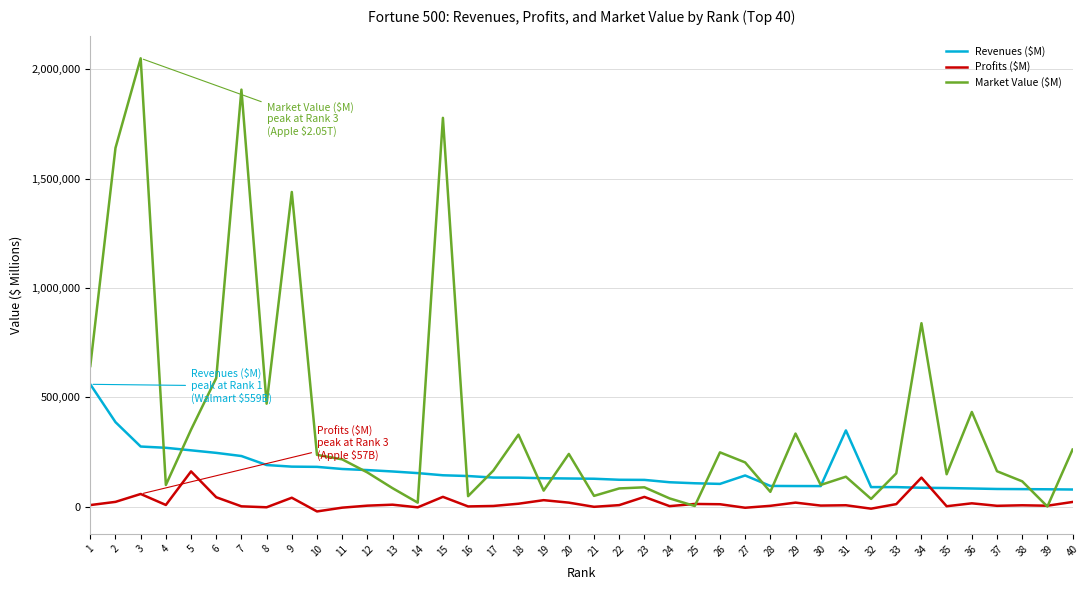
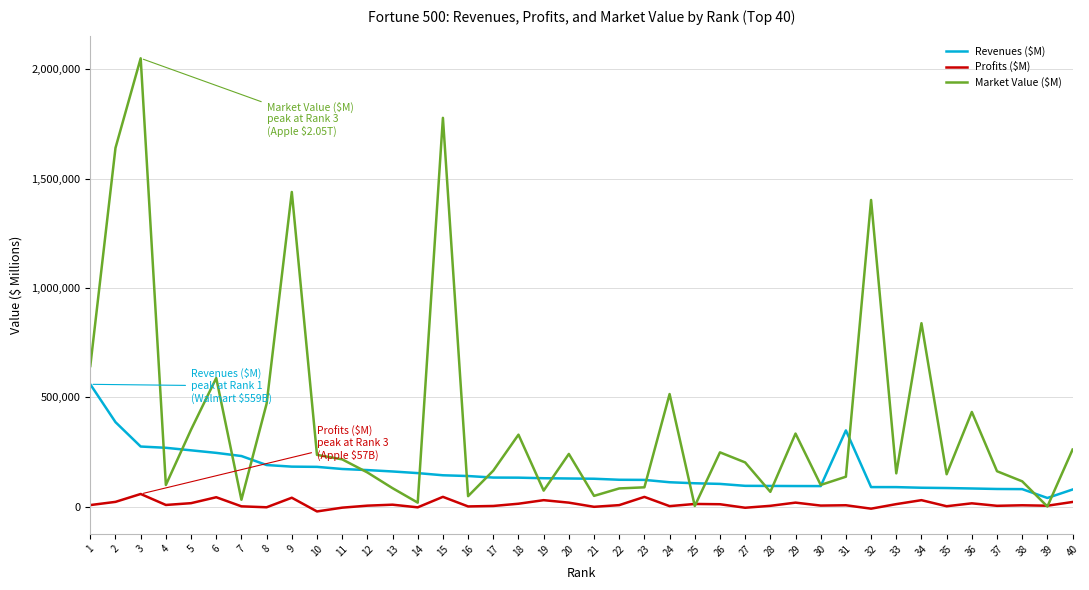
  {
    "Revenues ($M)": {
      "1": "560,000",
      "2": "390,000",
      "3": "270,000",
      "4": "270,000",
      "5": "260,000",
      "6": "250,000",
      "7": "230,000",
      "8": "190,000",
      "9": "180,000",
      "10": "180,000",
      "11": "170,000",
      "13": "160,000",
      "14": "150,000",
      "15": "140,000",
      "16": "140,000",
      "17": "130,000",
      "18": "130,000",
      "19": "130,000",
      "20": "130,000",
      "21": "130,000",
      "22": "120,000",
      "23": "120,000",
      "24": "110,000",
      "25": "110,000",
      "26": "100,000",
-     "27": "140,000",
+     "27": "90,000",
      "28": "90,000",
      "29": "90,000",
      "31": "350,000",
      "32": "90,000",
      "33": "90,000",
      "34": "90,000",
      "35": "80,000",
      "36": "80,000",
      "37": "80,000",
      "38": "80,000",
-     "39": "80,000",
+     "39": "40,000",
      "40": "80,000"
    },
    "Profits ($M)": {
      "1": "10,000",
      "2": "20,000",
      "3": "60,000",
      "4": "10,000",
-     "5": "160,000",
+     "5": "20,000",
      "6": "40,000",
      "7": "0",
      "8": "0",
      "9": "40,000",
      "10": "-20,000",
      "11": "-10,000",
      "12": "0",
      "13": "10,000",
      "14": "0",
      "15": "40,000",
      "16": "0",
      "17": "0",
      "18": "10,000",
      "19": "30,000",
      "20": "20,000",
      "21": "0",
      "22": "10,000",
      "23": "40,000",
      "24": "0",
      "26": "10,000",
      "27": "-10,000",
      "28": "0",
      "29": "20,000",
      "30": "0",
      "31": "10,000",
      "32": "-10,000",
      "33": "10,000",
-     "34": "130,000",
+     "34": "30,000",
      "35": "0",
      "36": "10,000",
      "37": "0",
      "38": "10,000",
      "40": "20,000"
    },
    "Market Value ($M)": {
      "1": "640,000",
      "2": "1,640,000",
      "3": "2,050,000",
      "4": "100,000",
      "5": "350,000",
      "6": "590,000",
-     "7": "1,910,000",
+     "7": "30,000",
      "8": "470,000",
      "9": "1,440,000",
      "10": "240,000",
      "11": "220,000",
      "13": "80,000",
      "14": "20,000",
      "15": "1,780,000",
      "16": "50,000",
      "17": "160,000",
      "18": "330,000",
      "19": "70,000",
      "20": "240,000",
      "21": "50,000",
      "22": "80,000",
      "23": "90,000",
-     "24": "40,000",
+     "24": "510,000",
      "26": "250,000",
      "27": "200,000",
      "28": "70,000",
      "29": "330,000",
      "31": "140,000",
-     "32": "30,000",
+     "32": "1,400,000",
      "33": "150,000",
      "34": "840,000",
      "35": "150,000",
      "36": "430,000",
      "37": "160,000",
      "38": "120,000",
      "40": "260,000"
    }
  }
